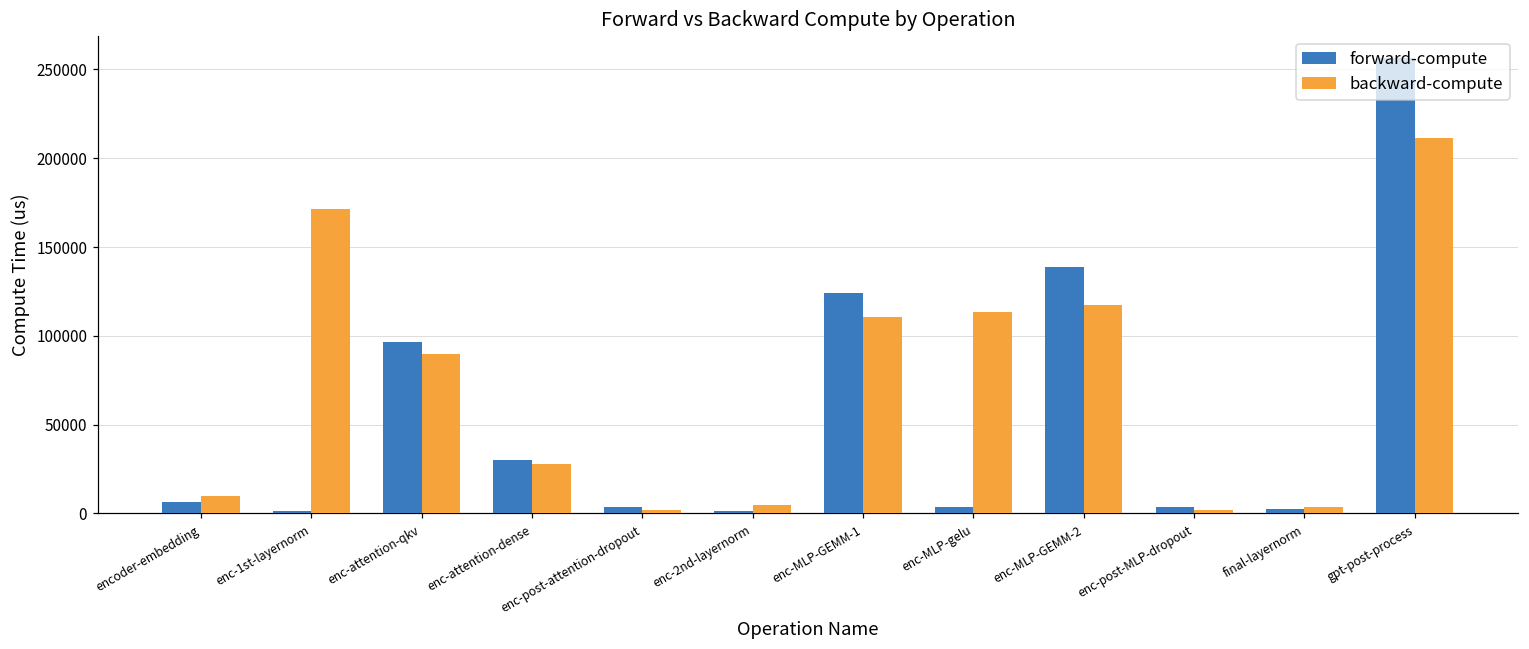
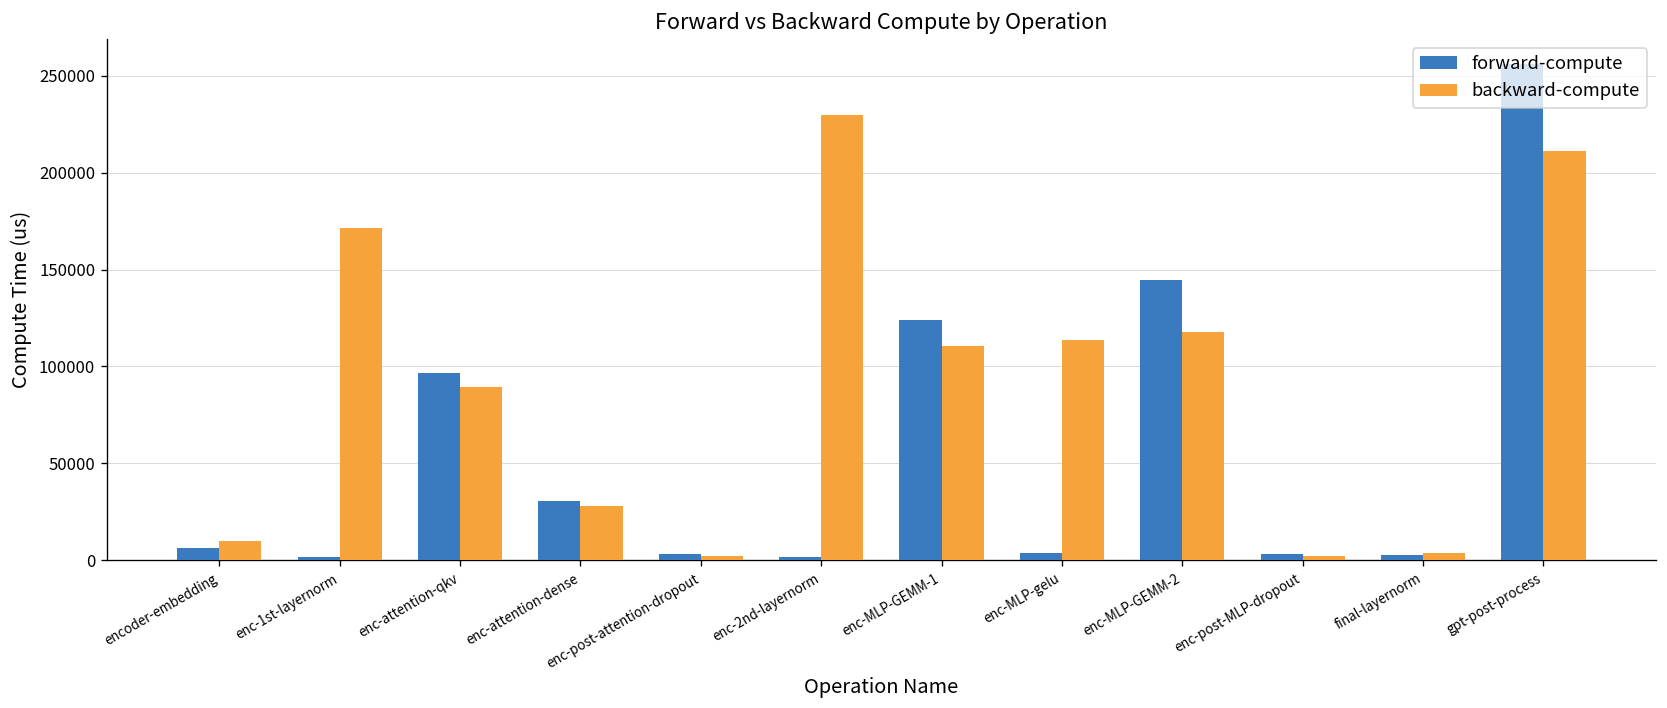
  {
    "forward-compute": {
      "encoder-embedding": 6000,
      "enc-attention-qkv": 97000,
      "enc-attention-dense": 30000,
      "enc-post-attention-dropout": 3000,
      "enc-MLP-GEMM-1": 124000,
      "enc-MLP-gelu": 4000,
-     "enc-MLP-GEMM-2": 139000,
+     "enc-MLP-GEMM-2": 144000,
      "enc-post-MLP-dropout": 3000,
      "final-layernorm": 2000
    },
    "backward-compute": {
      "encoder-embedding": 10000,
      "enc-1st-layernorm": 172000,
      "enc-attention-qkv": 90000,
      "enc-attention-dense": 28000,
      "enc-post-attention-dropout": 2000,
-     "enc-2nd-layernorm": 5000,
+     "enc-2nd-layernorm": 230000,
      "enc-MLP-GEMM-1": 111000,
      "enc-MLP-gelu": 114000,
      "enc-MLP-GEMM-2": 118000,
      "enc-post-MLP-dropout": 2000,
      "final-layernorm": 4000,
      "gpt-post-process": 211000
    }
  }
